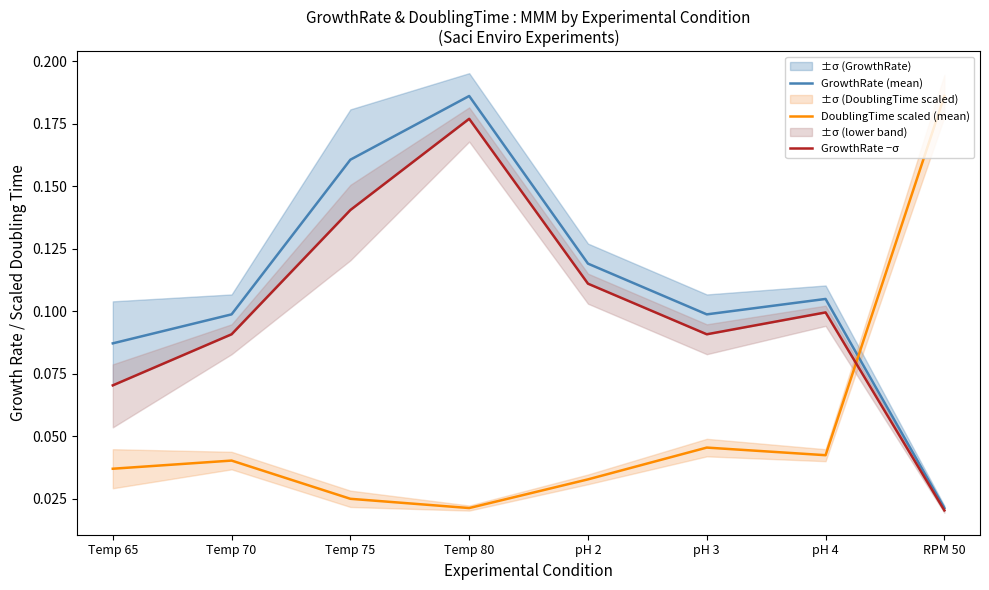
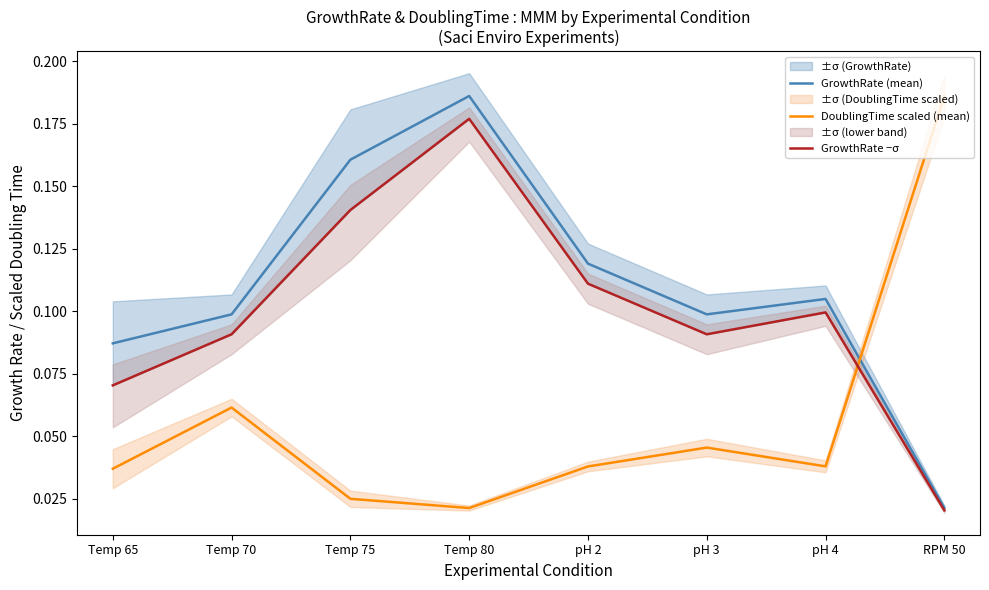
  {
    "DoublingTime scaled (mean)": {
      "Temp 65": 0.037,
-     "Temp 70": 0.040,
+     "Temp 70": 0.061,
      "Temp 75": 0.025,
-     "pH 2": 0.033,
+     "pH 2": 0.038,
      "pH 3": 0.045,
-     "pH 4": 0.042
+     "pH 4": 0.038
    },
    "GrowthRate −σ": {
      "Temp 65": 0.070,
      "Temp 70": 0.091,
      "Temp 75": 0.140,
      "Temp 80": 0.177,
      "pH 2": 0.111,
      "pH 3": 0.091,
      "pH 4": 0.099
    }
  }
